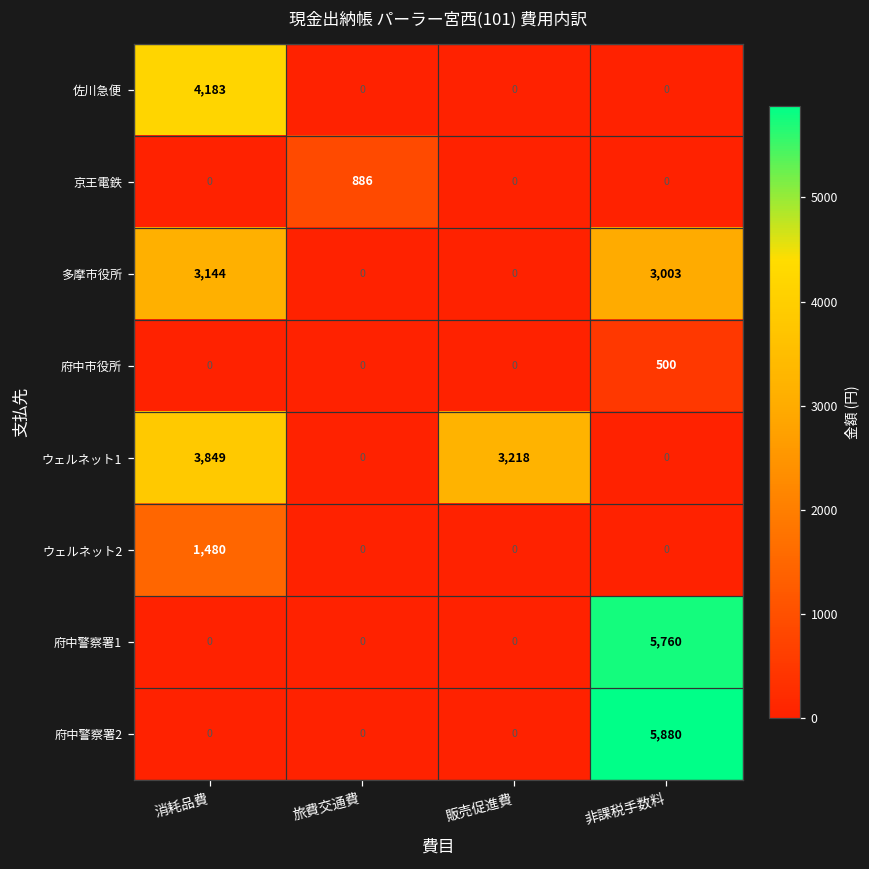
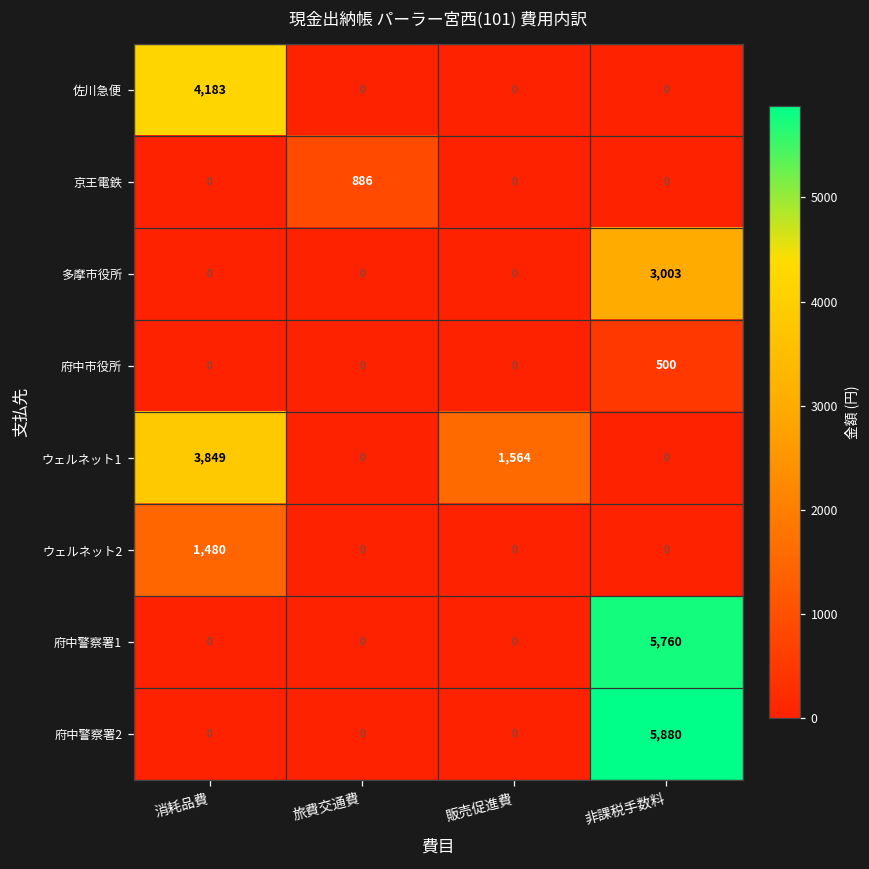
  {
    "佐川急便": {
      "消耗品費": "4,183",
      "旅費交通費": "0",
      "販売促進費": "0",
      "非課税手数料": "0"
    },
    "京王電鉄": {
      "消耗品費": "0",
      "旅費交通費": "886",
      "販売促進費": "0",
      "非課税手数料": "0"
    },
    "多摩市役所": {
-     "消耗品費": "3,144",
+     "消耗品費": "0",
      "旅費交通費": "0",
      "販売促進費": "0",
      "非課税手数料": "3,003"
    },
    "府中市役所": {
      "消耗品費": "0",
      "旅費交通費": "0",
      "販売促進費": "0",
      "非課税手数料": "500"
    },
    "ウェルネット1": {
      "消耗品費": "3,849",
      "旅費交通費": "0",
-     "販売促進費": "3,218",
+     "販売促進費": "1,564",
      "非課税手数料": "0"
    },
    "ウェルネット2": {
      "消耗品費": "1,480",
      "旅費交通費": "0",
      "販売促進費": "0",
      "非課税手数料": "0"
    },
    "府中警察署1": {
      "消耗品費": "0",
      "旅費交通費": "0",
      "販売促進費": "0",
      "非課税手数料": "5,760"
    },
    "府中警察署2": {
      "消耗品費": "0",
      "旅費交通費": "0",
      "販売促進費": "0",
      "非課税手数料": "5,880"
    }
  }
